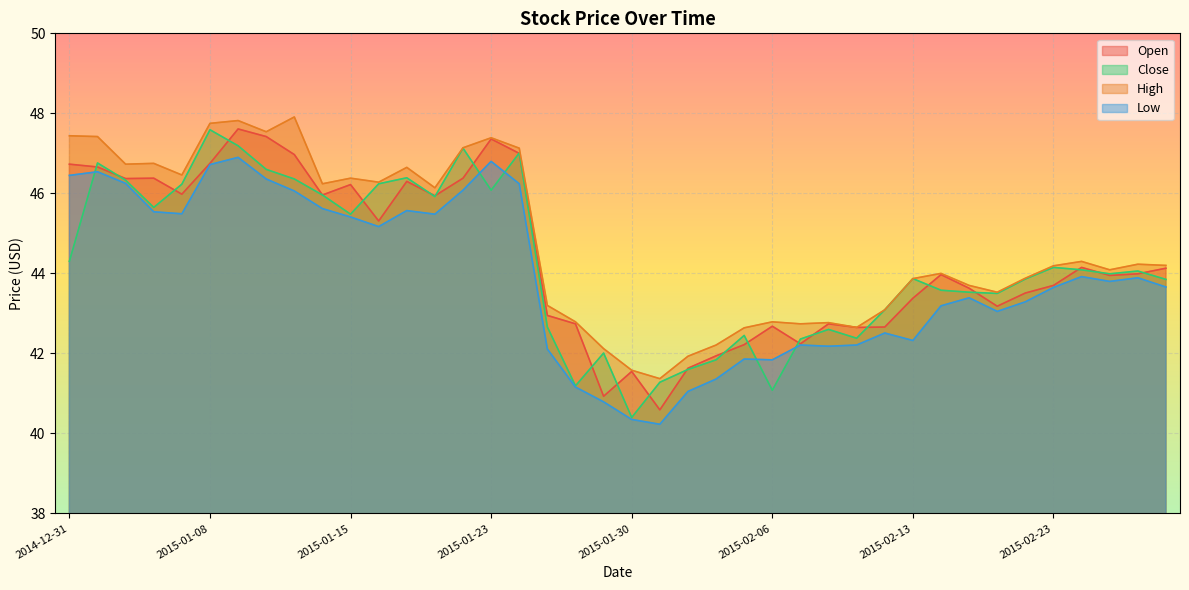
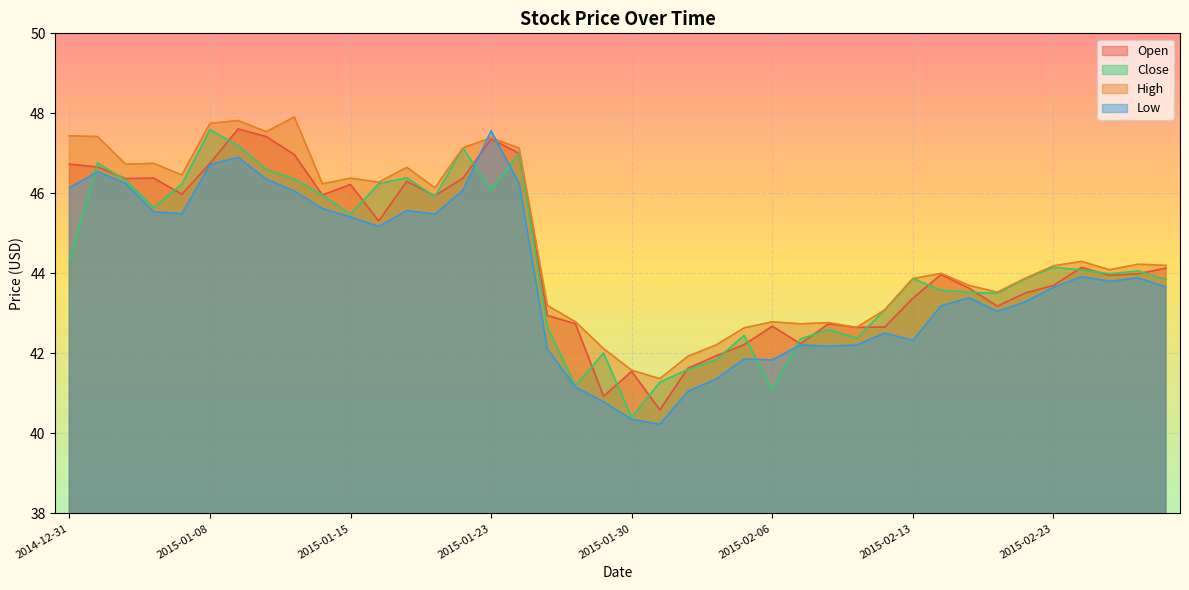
  {
    "Close": {
      "2014-12-31": 44.3,
      "2015-01-08": 47.6,
      "2015-01-15": 45.5,
      "2015-01-23": 46.1,
      "2015-02-06": 41.1
    },
    "Low": {
-     "2014-12-31": 46.5,
+     "2014-12-31": 46.1,
      "2015-01-15": 45.4,
-     "2015-01-23": 46.8,
+     "2015-01-23": 47.6,
      "2015-02-06": 41.8,
      "2015-02-13": 42.3
    }
  }
